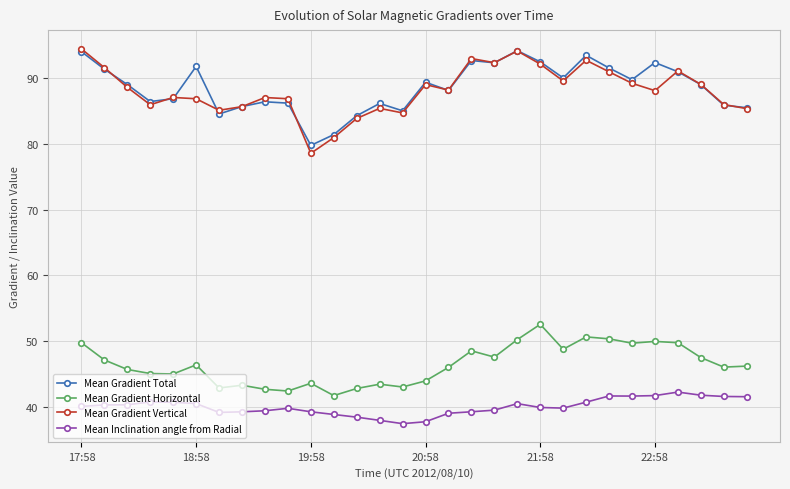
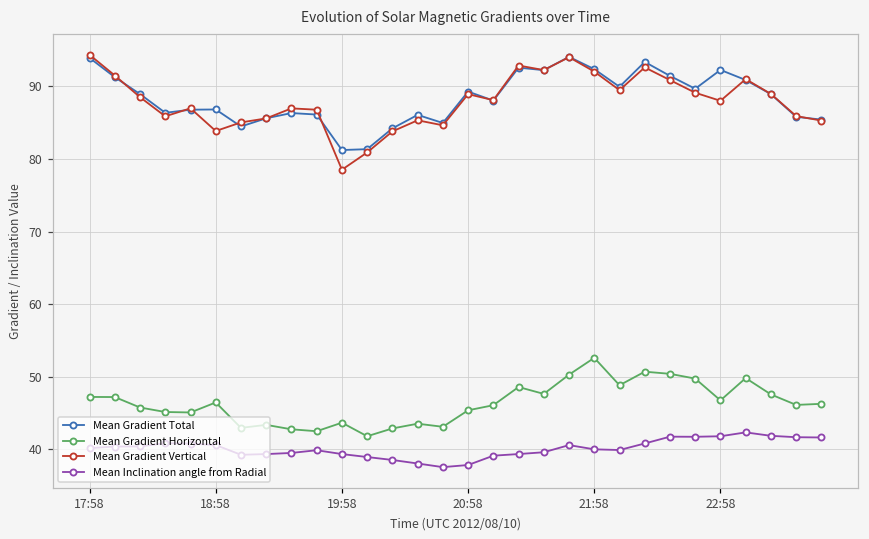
  {
    "Mean Gradient Total": {
      "17:58": 94,
-     "18:58": 92,
-     "19:58": 80,
+     "18:58": 87,
+     "19:58": 81,
      "22:58": 92
    },
    "Mean Gradient Horizontal": {
-     "17:58": 50,
+     "17:58": 47,
      "18:58": 46,
      "19:58": 44,
-     "20:58": 44,
+     "20:58": 45,
      "21:58": 53,
-     "22:58": 50
+     "22:58": 47
    },
    "Mean Gradient Vertical": {
      "17:58": 94,
-     "18:58": 87,
+     "18:58": 84,
      "19:58": 79,
      "22:58": 88
    },
    "Mean Inclination angle from Radial": {
      "19:58": 39,
      "20:58": 38,
      "21:58": 40,
      "22:58": 42
    }
  }
